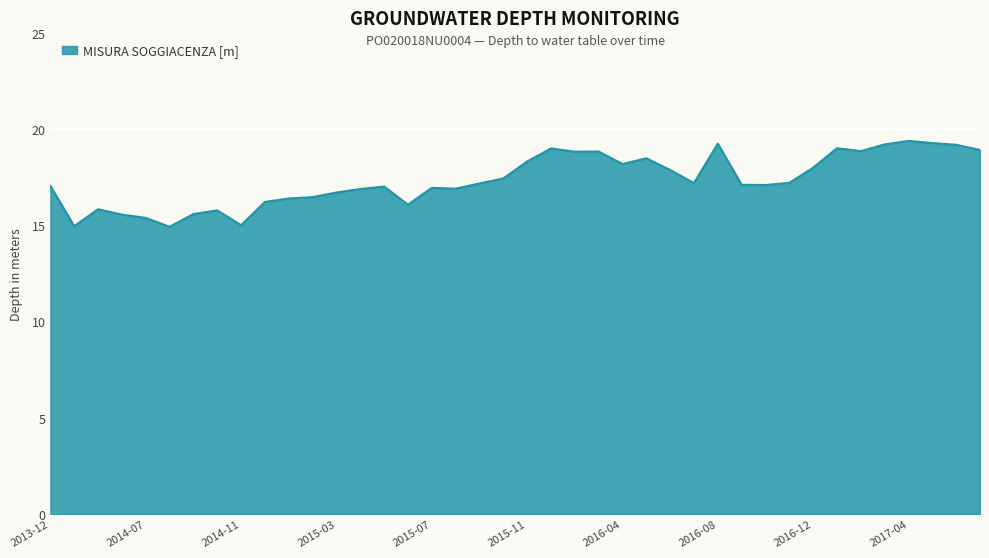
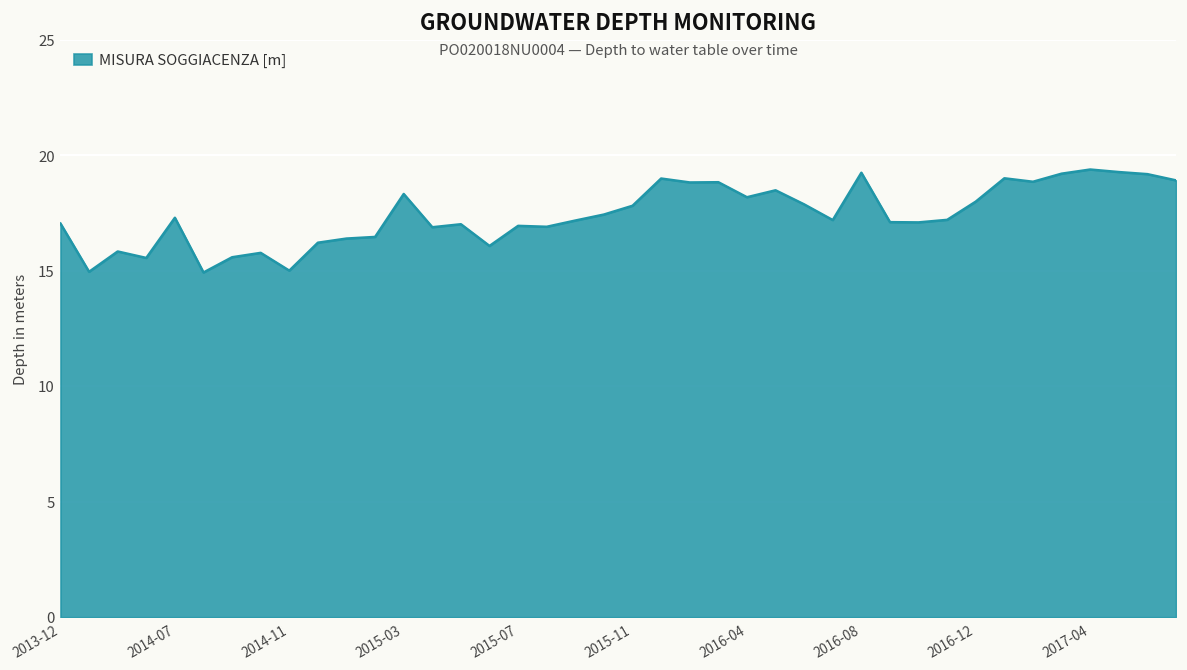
  {
    "2013-12": 17.1,
-   "2014-07": 15.4,
+   "2014-07": 17.3,
    "2014-11": 15.0,
-   "2015-03": 16.7,
+   "2015-03": 18.3,
    "2015-07": 17.0,
-   "2015-11": 18.3,
+   "2015-11": 17.8,
    "2016-04": 18.2,
    "2016-08": 19.3,
    "2016-12": 18.0,
    "2017-04": 19.4
  }
